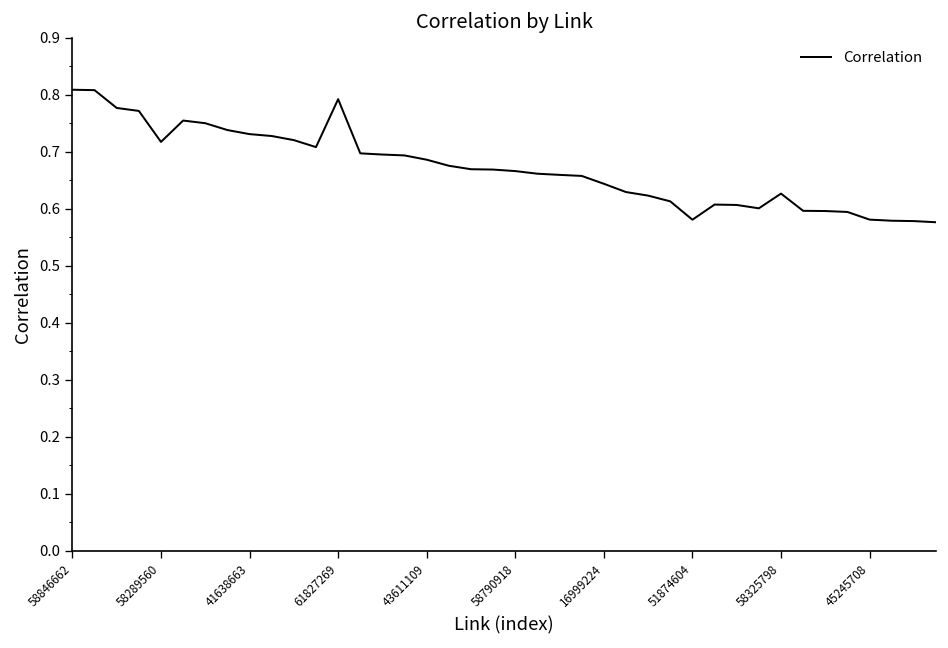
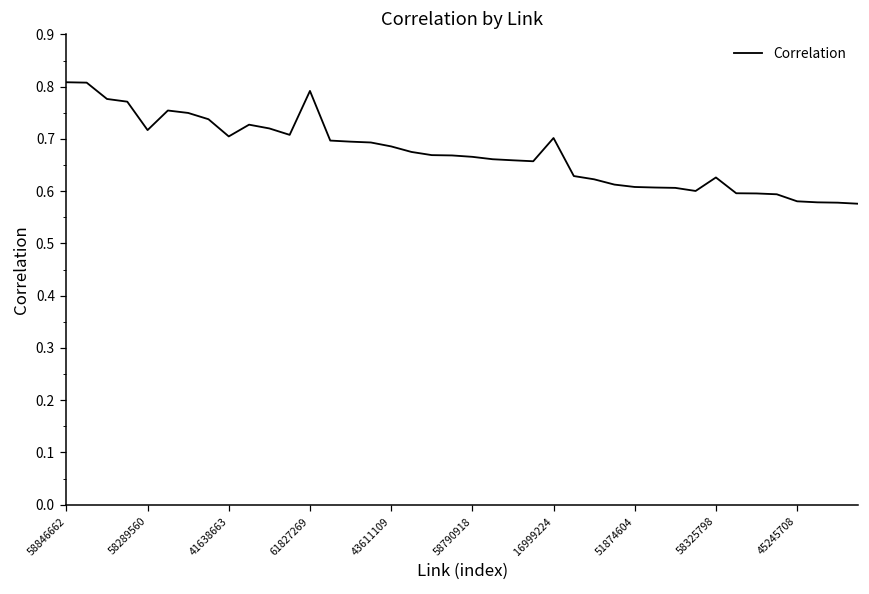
  {
    "58846662": 0.81,
    "58289560": 0.72,
-   "41638663": 0.73,
+   "41638663": 0.70,
    "61827269": 0.79,
    "43611109": 0.69,
    "58790918": 0.67,
-   "16999224": 0.64,
-   "51874604": 0.58,
+   "16999224": 0.70,
+   "51874604": 0.61,
    "58325798": 0.63,
    "45245708": 0.58
  }
